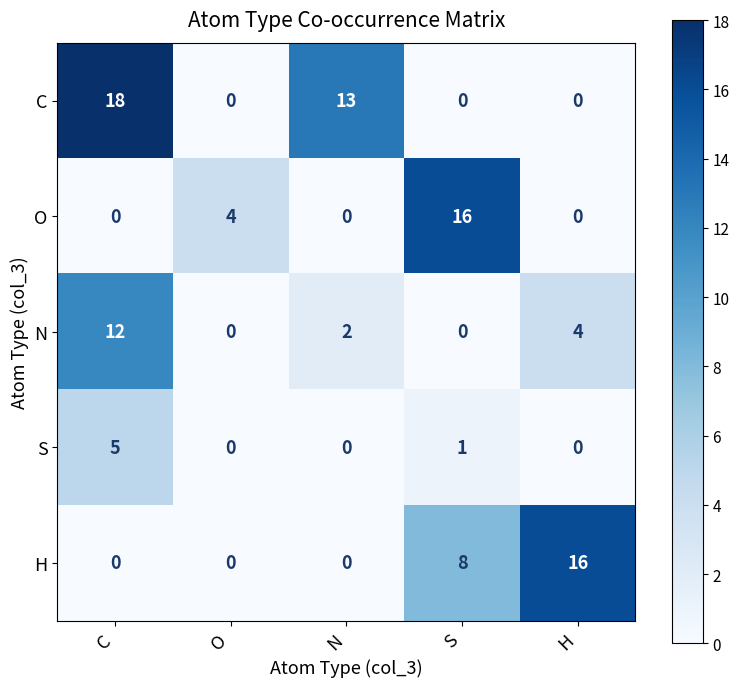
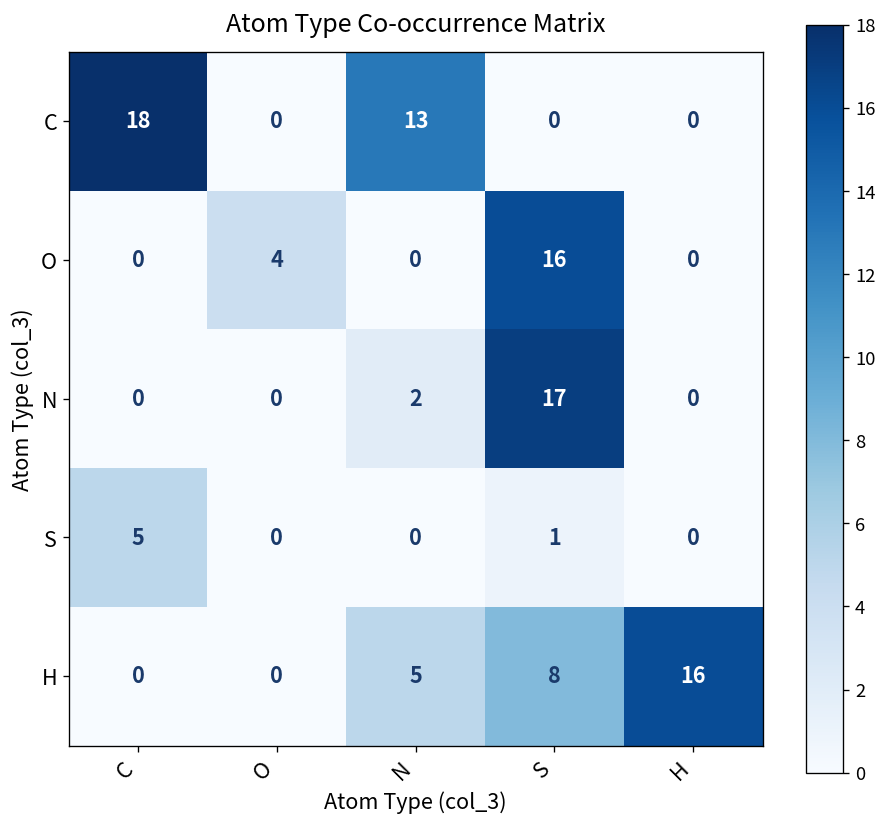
  {
    "C": {
      "C": 18,
      "O": 0,
      "N": 13,
      "S": 0,
      "H": 0
    },
    "O": {
      "C": 0,
      "O": 4,
      "N": 0,
      "S": 16,
      "H": 0
    },
    "N": {
-     "C": 12,
+     "C": 0,
      "O": 0,
      "N": 2,
-     "S": 0,
-     "H": 4
+     "S": 17,
+     "H": 0
    },
    "S": {
      "C": 5,
      "O": 0,
      "N": 0,
      "S": 1,
      "H": 0
    },
    "H": {
      "C": 0,
      "O": 0,
-     "N": 0,
+     "N": 5,
      "S": 8,
      "H": 16
    }
  }
